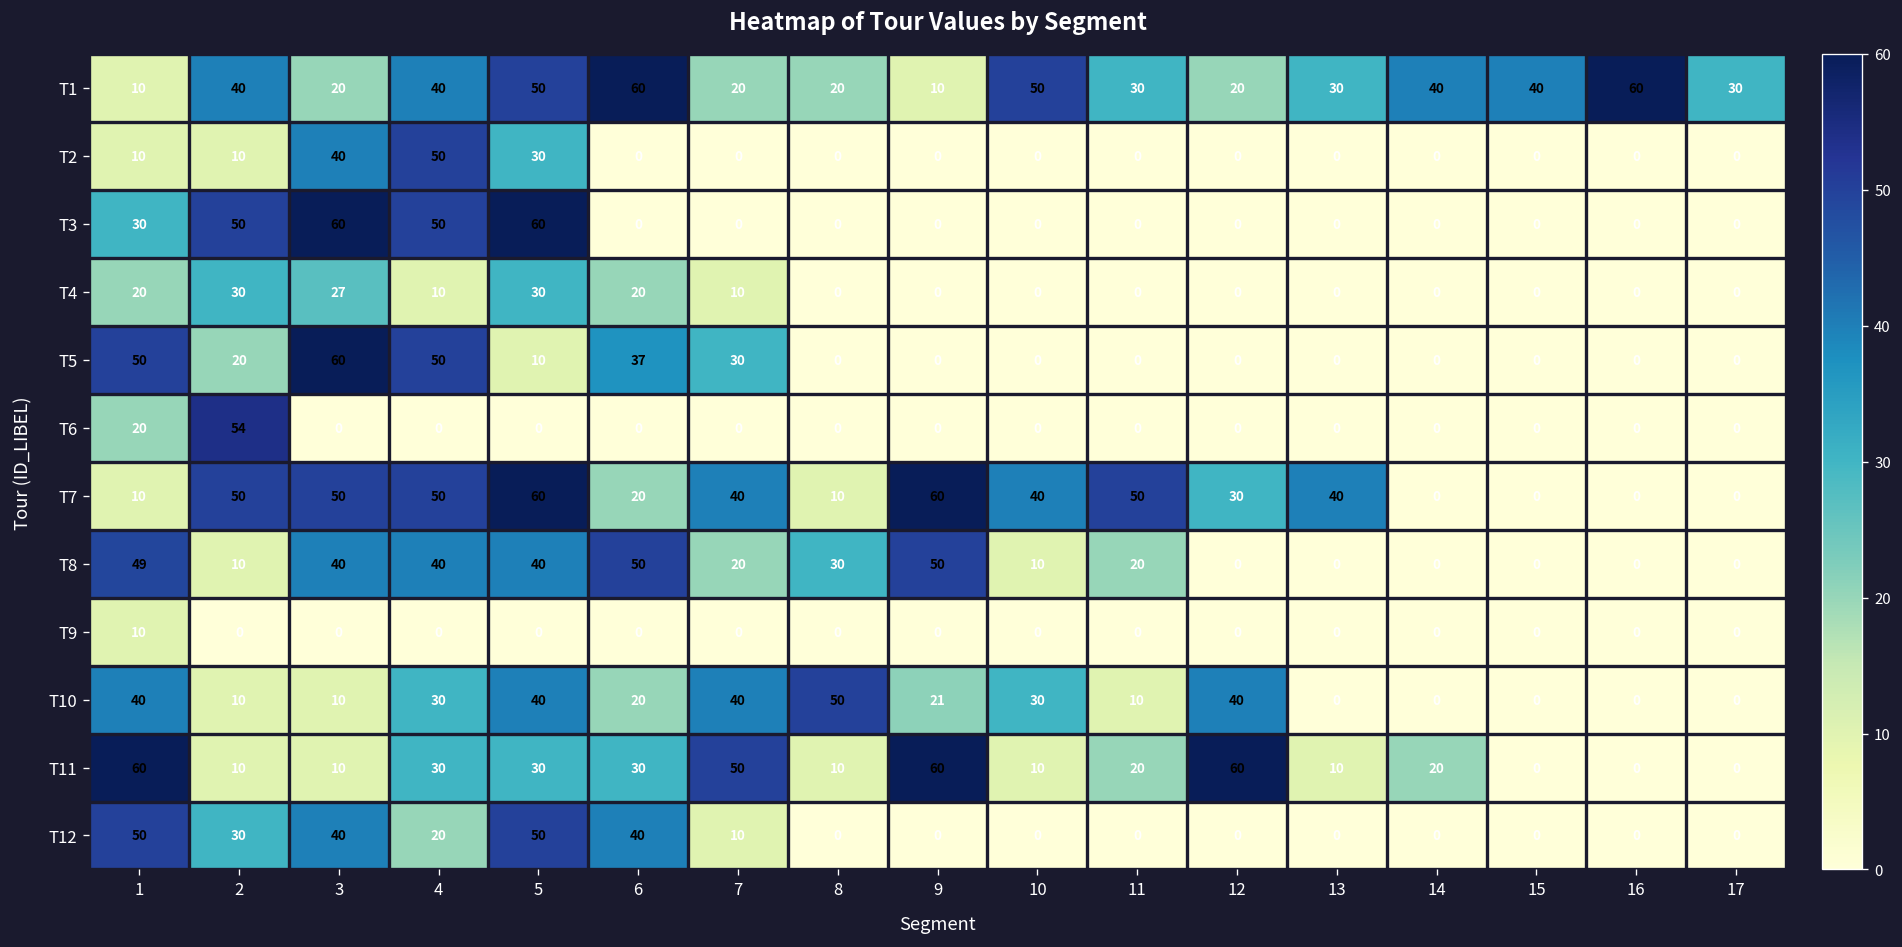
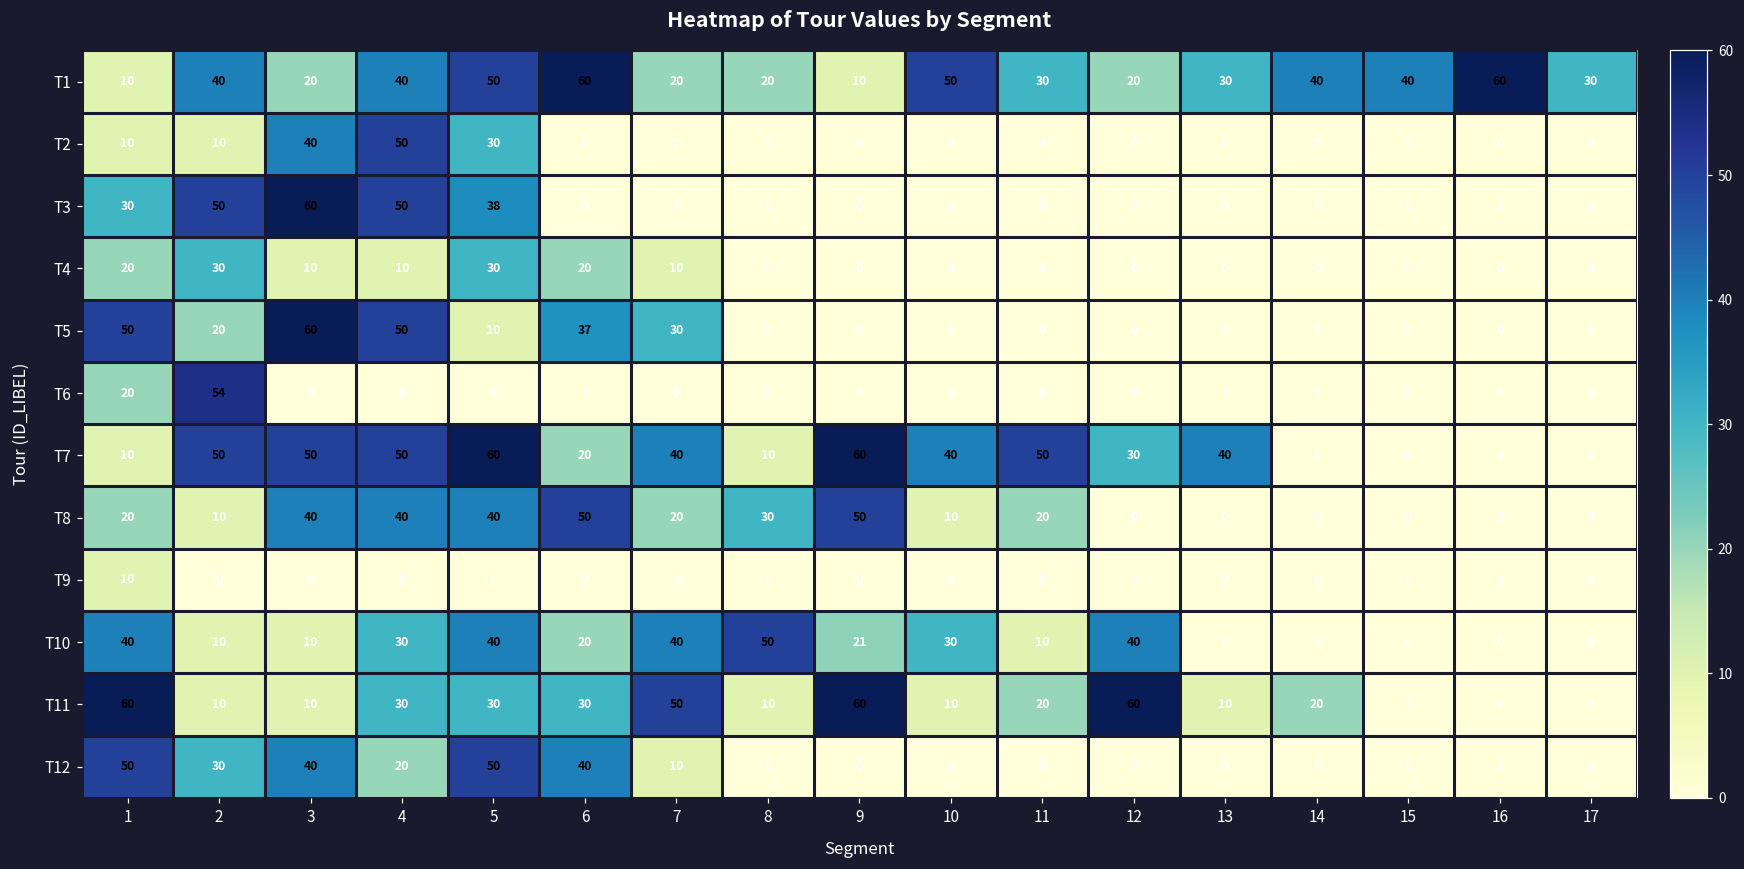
  {
    "T1": {
      "1": 10,
      "2": 40,
      "3": 20,
      "4": 40,
      "5": 50,
      "6": 60,
      "7": 20,
      "8": 20,
      "9": 10,
      "10": 50,
      "11": 30,
      "12": 20,
      "13": 30,
      "14": 40,
      "15": 40,
      "16": 60,
      "17": 30
    },
    "T2": {
      "1": 10,
      "2": 10,
      "3": 40,
      "4": 50,
      "5": 30
    },
    "T3": {
      "1": 30,
      "2": 50,
      "3": 60,
      "4": 50,
-     "5": 60
+     "5": 38
    },
    "T4": {
      "1": 20,
      "2": 30,
-     "3": 27,
+     "3": 10,
      "4": 10,
      "5": 30,
      "6": 20,
      "7": 10
    },
    "T5": {
      "1": 50,
      "2": 20,
      "3": 60,
      "4": 50,
      "5": 10,
      "6": 37,
      "7": 30
    },
    "T6": {
      "1": 20,
      "2": 54
    },
    "T7": {
      "1": 10,
      "2": 50,
      "3": 50,
      "4": 50,
      "5": 60,
      "6": 20,
      "7": 40,
      "8": 10,
      "9": 60,
      "10": 40,
      "11": 50,
      "12": 30,
      "13": 40
    },
    "T8": {
-     "1": 49,
+     "1": 20,
      "2": 10,
      "3": 40,
      "4": 40,
      "5": 40,
      "6": 50,
      "7": 20,
      "8": 30,
      "9": 50,
      "10": 10,
      "11": 20
    },
    "T9": {
      "1": 10
    },
    "T10": {
      "1": 40,
      "2": 10,
      "3": 10,
      "4": 30,
      "5": 40,
      "6": 20,
      "7": 40,
      "8": 50,
      "9": 21,
      "10": 30,
      "11": 10,
      "12": 40
    },
    "T11": {
      "1": 60,
      "2": 10,
      "3": 10,
      "4": 30,
      "5": 30,
      "6": 30,
      "7": 50,
      "8": 10,
      "9": 60,
      "10": 10,
      "11": 20,
      "12": 60,
      "13": 10,
      "14": 20
    },
    "T12": {
      "1": 50,
      "2": 30,
      "3": 40,
      "4": 20,
      "5": 50,
      "6": 40,
      "7": 10
    }
  }
